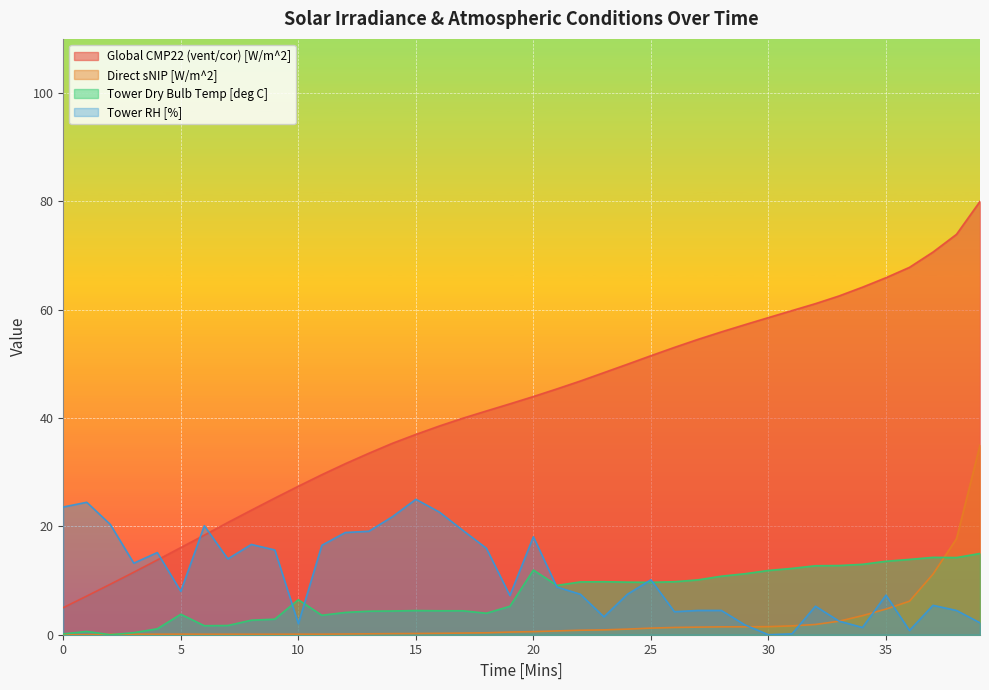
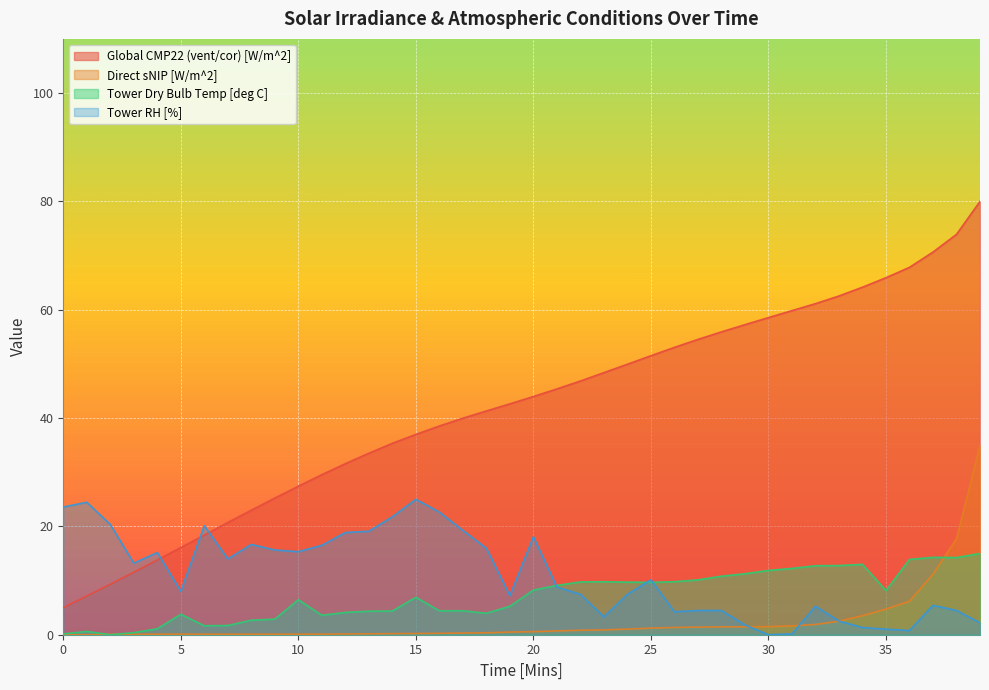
  {
    "Tower Dry Bulb Temp [deg C]": {
      "5": 4,
      "10": 6,
-     "15": 4,
-     "20": 12,
+     "15": 7,
+     "20": 8,
      "30": 12,
-     "35": 14
+     "35": 8
    },
    "Tower RH [%]": {
      "0": 24,
      "5": 8,
-     "10": 2,
+     "10": 15,
      "15": 25,
      "20": 18,
      "30": 0,
-     "35": 7
+     "35": 1
    }
  }
